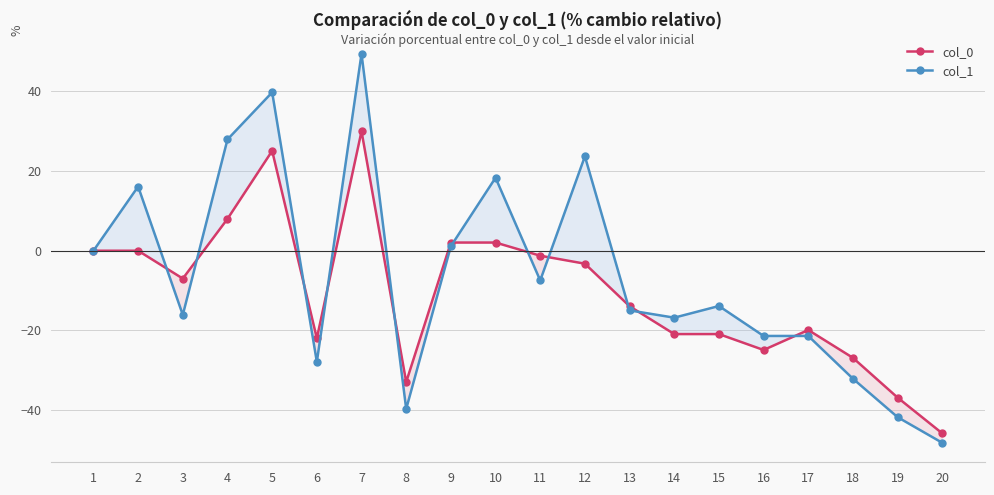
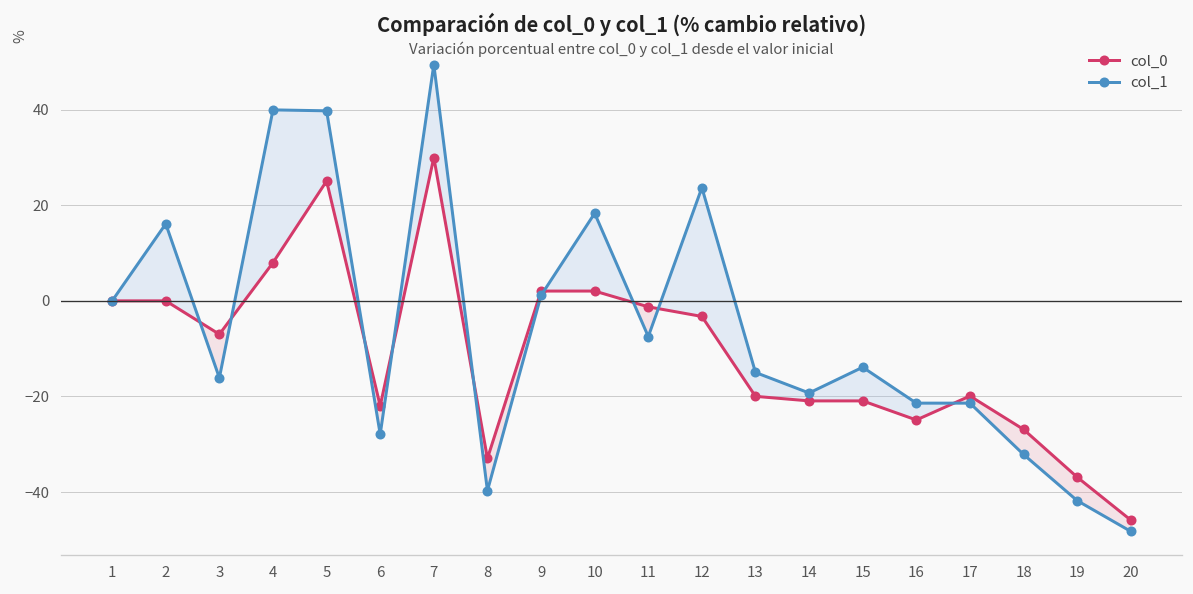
  {
    "col_0": {
      "2": 0,
      "3": -7,
      "4": 8,
      "5": 25,
      "6": -22,
      "7": 30,
      "8": -33,
      "9": 2,
      "10": 2,
      "11": -1,
      "12": -3,
-     "13": -14,
+     "13": -20,
      "14": -21,
      "15": -21,
      "16": -25,
      "17": -20,
      "18": -27,
      "19": -37,
      "20": -46
    },
    "col_1": {
      "2": 16,
      "3": -16,
-     "4": 28,
+     "4": 40,
      "5": 40,
      "6": -28,
      "7": 49,
      "8": -40,
      "9": 1,
      "10": 18,
      "11": -7,
      "12": 24,
      "13": -15,
-     "14": -17,
+     "14": -19,
      "15": -14,
      "16": -21,
      "17": -21,
      "18": -32,
      "19": -42,
      "20": -48
    }
  }
